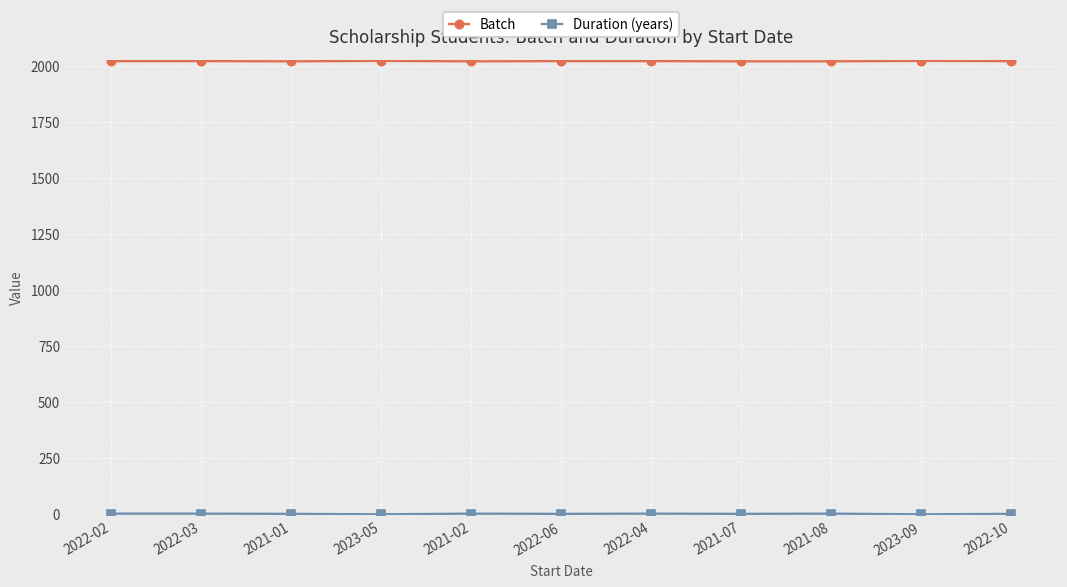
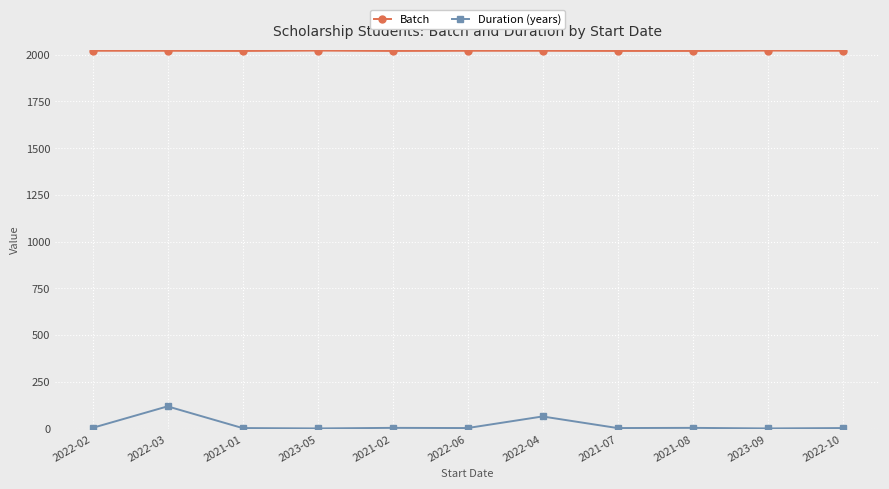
  {
    "Batch": {
      "2022-02": 2020,
      "2022-03": 2020,
      "2021-01": 2020,
      "2023-05": 2020,
      "2021-02": 2020,
      "2022-06": 2020,
      "2022-04": 2020,
      "2021-07": 2020,
      "2021-08": 2020,
      "2023-09": 2020,
      "2022-10": 2020
    },
    "Duration (years)": {
      "2022-02": 0,
-     "2022-03": 0,
+     "2022-03": 120,
      "2021-01": 0,
      "2023-05": 0,
      "2021-02": 0,
      "2022-06": 0,
-     "2022-04": 0,
+     "2022-04": 70,
      "2021-07": 0,
      "2021-08": 0,
      "2023-09": 0,
      "2022-10": 0
    }
  }
